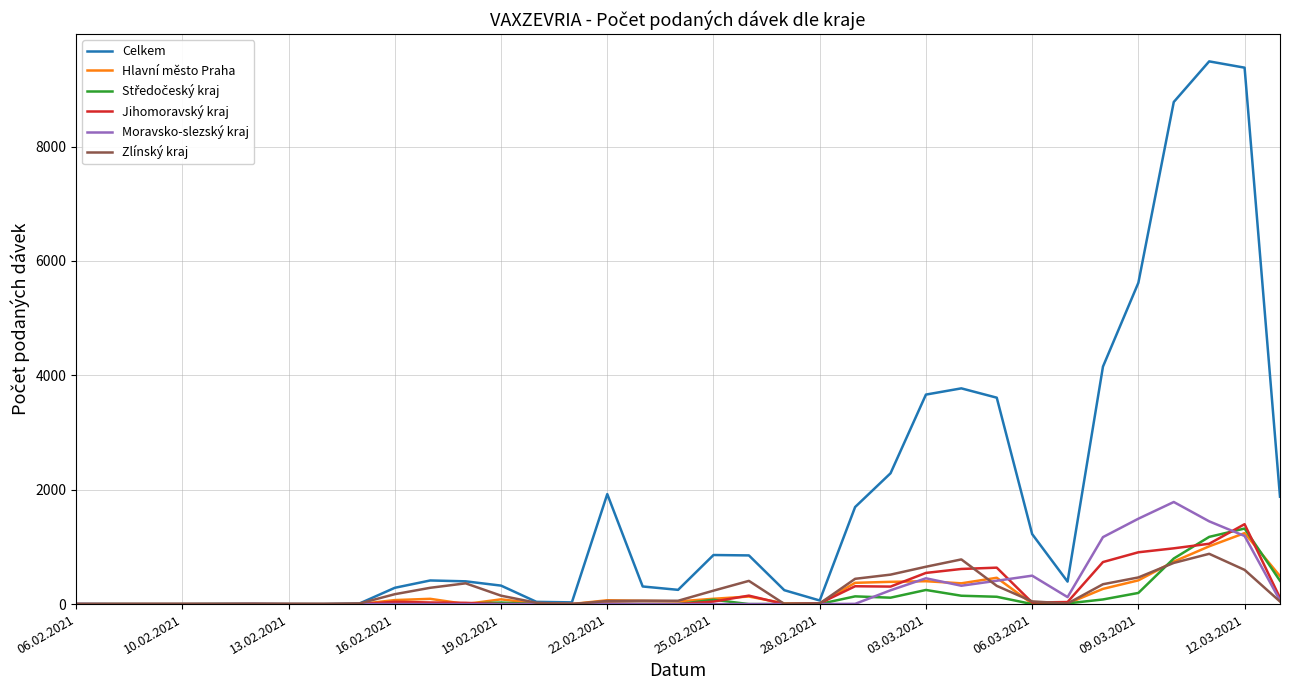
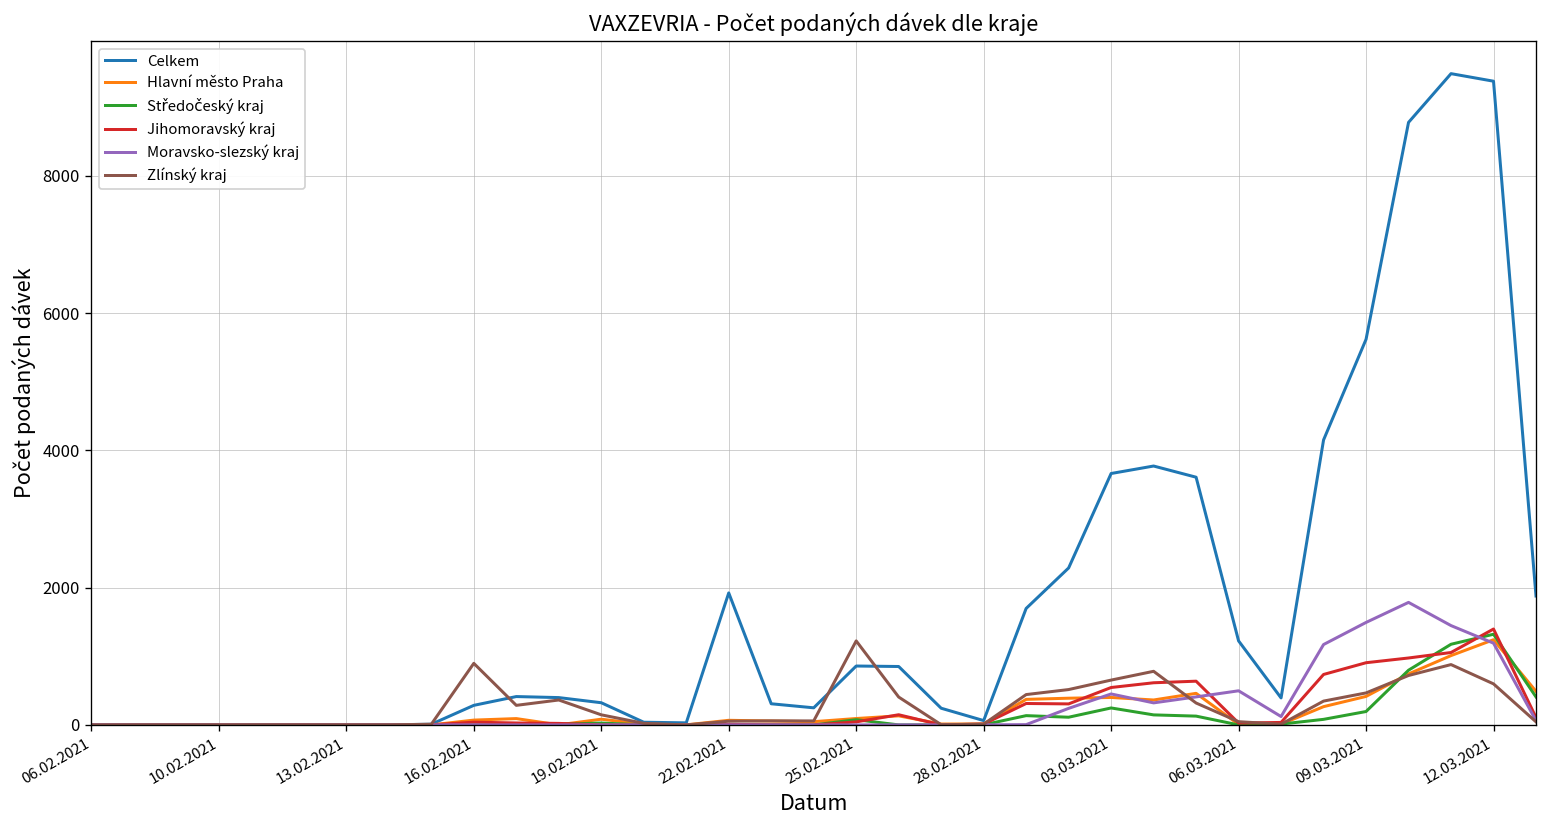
  {
    "Celkem": {
      "16.02.2021": 300,
      "19.02.2021": 300,
      "22.02.2021": 1900,
      "25.02.2021": 900,
      "28.02.2021": 100,
      "03.03.2021": 3700,
      "06.03.2021": 1200,
      "09.03.2021": 5600,
      "12.03.2021": 9400
    },
    "Hlavní město Praha": {
      "19.02.2021": 100,
      "03.03.2021": 400,
      "09.03.2021": 400,
      "12.03.2021": 1200
    },
    "Středočeský kraj": {
      "03.03.2021": 200,
      "09.03.2021": 200,
      "12.03.2021": 1300
    },
    "Jihomoravský kraj": {
      "03.03.2021": 500,
      "09.03.2021": 900,
      "12.03.2021": 1400
    },
    "Moravsko-slezský kraj": {
      "03.03.2021": 500,
      "06.03.2021": 500,
      "09.03.2021": 1500,
      "12.03.2021": 1200
    },
    "Zlínský kraj": {
-     "16.02.2021": 200,
+     "16.02.2021": 900,
      "19.02.2021": 100,
-     "25.02.2021": 200,
+     "25.02.2021": 1200,
      "03.03.2021": 700,
      "09.03.2021": 500,
      "12.03.2021": 600
    }
  }
